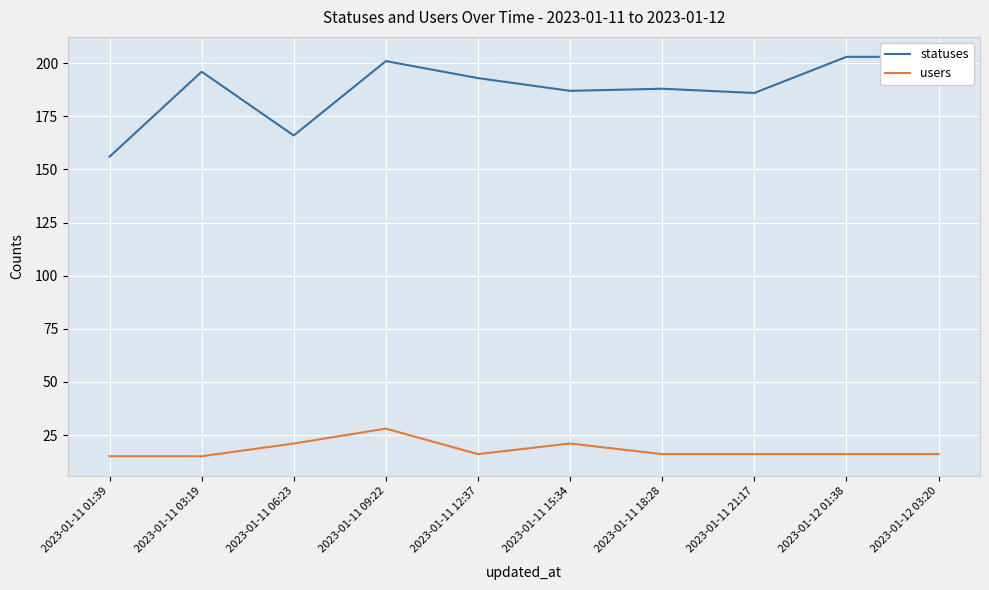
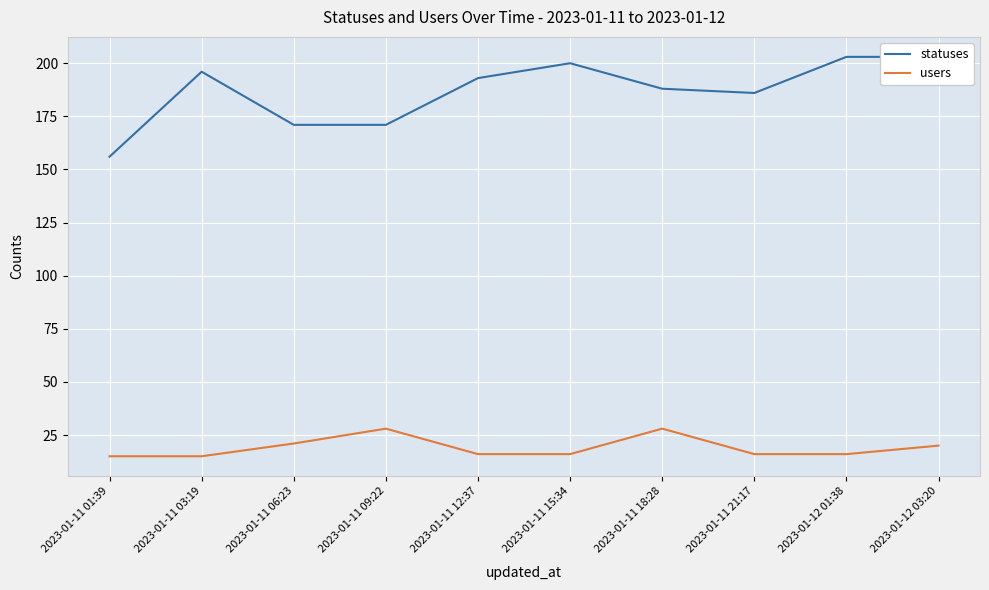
  {
    "statuses": {
      "2023-01-11 01:39": 156,
      "2023-01-11 03:19": 196,
-     "2023-01-11 06:23": 166,
-     "2023-01-11 09:22": 201,
+     "2023-01-11 06:23": 171,
+     "2023-01-11 09:22": 171,
      "2023-01-11 12:37": 193,
-     "2023-01-11 15:34": 187,
+     "2023-01-11 15:34": 200,
      "2023-01-11 18:28": 188,
      "2023-01-11 21:17": 186,
      "2023-01-12 01:38": 203
    },
    "users": {
      "2023-01-11 01:39": 15,
      "2023-01-11 03:19": 15,
      "2023-01-11 06:23": 21,
      "2023-01-11 09:22": 28,
      "2023-01-11 12:37": 16,
-     "2023-01-11 15:34": 21,
-     "2023-01-11 18:28": 16,
+     "2023-01-11 15:34": 16,
+     "2023-01-11 18:28": 28,
      "2023-01-11 21:17": 16,
      "2023-01-12 01:38": 16,
-     "2023-01-12 03:20": 16
+     "2023-01-12 03:20": 20
    }
  }
